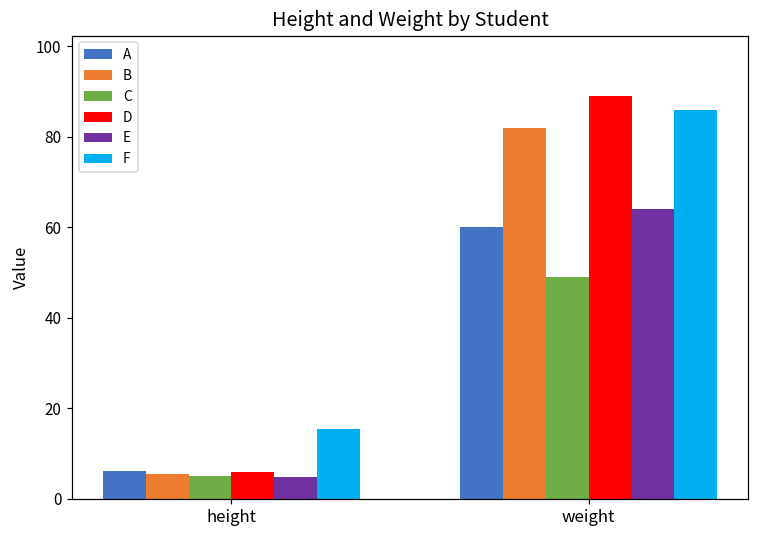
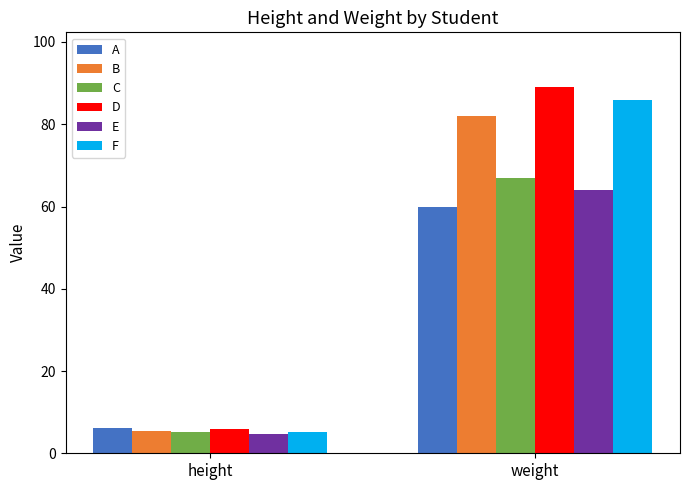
  {
    "A": {
      "height": 6,
      "weight": 60
    },
    "B": {
      "height": 6,
      "weight": 82
    },
    "C": {
      "height": 5,
-     "weight": 49
+     "weight": 67
    },
    "D": {
      "height": 6,
      "weight": 89
    },
    "E": {
      "height": 5,
      "weight": 64
    },
    "F": {
-     "height": 15,
+     "height": 5,
      "weight": 86
    }
  }
